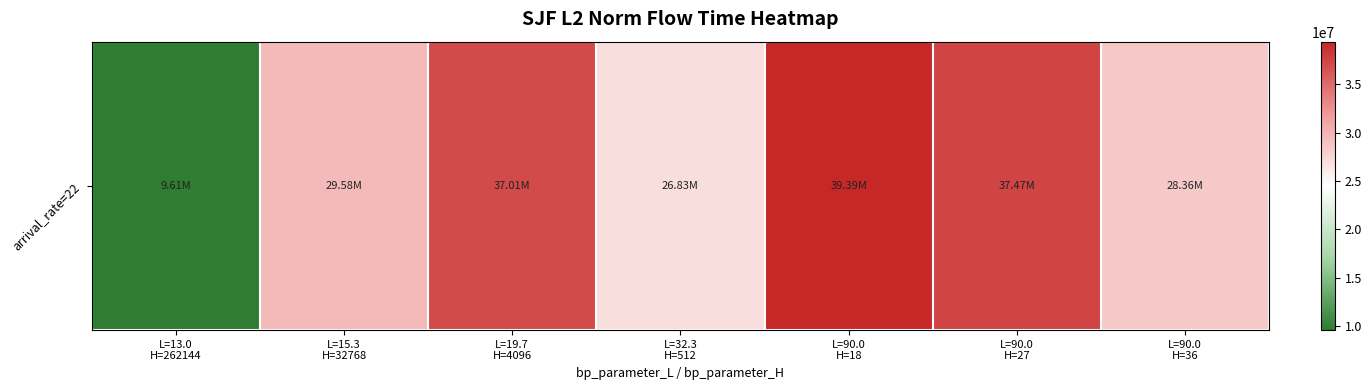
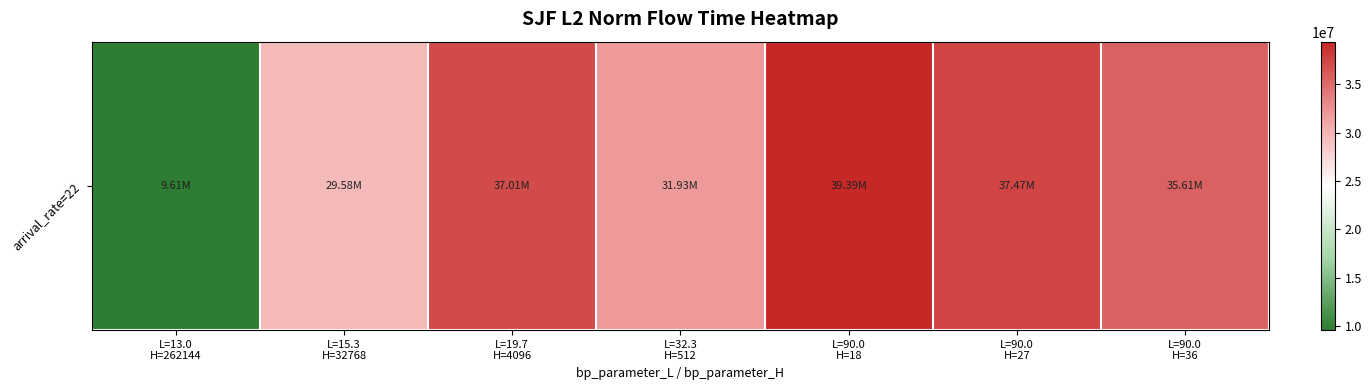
  {
    "arrival_rate=22": {
      "L=13.0 H=262144": "9.61M",
      "L=15.3 H=32768": "29.58M",
      "L=19.7 H=4096": "37.01M",
-     "L=32.3 H=512": "26.83M",
+     "L=32.3 H=512": "31.93M",
      "L=90.0 H=18": "39.39M",
      "L=90.0 H=27": "37.47M",
-     "L=90.0 H=36": "28.36M"
+     "L=90.0 H=36": "35.61M"
    }
  }
